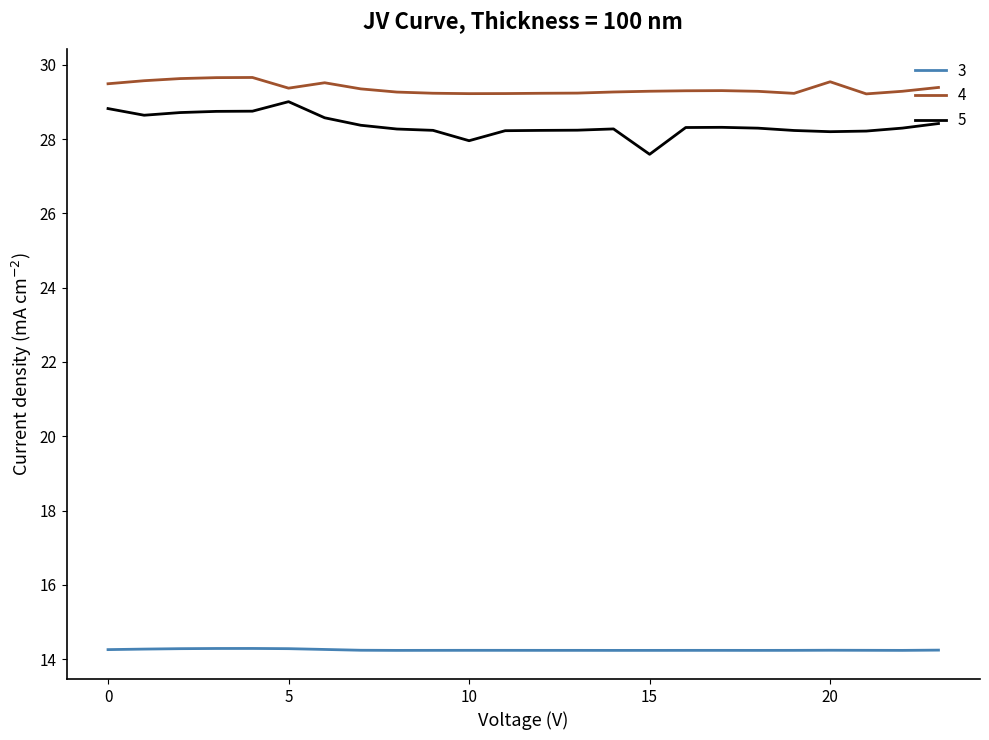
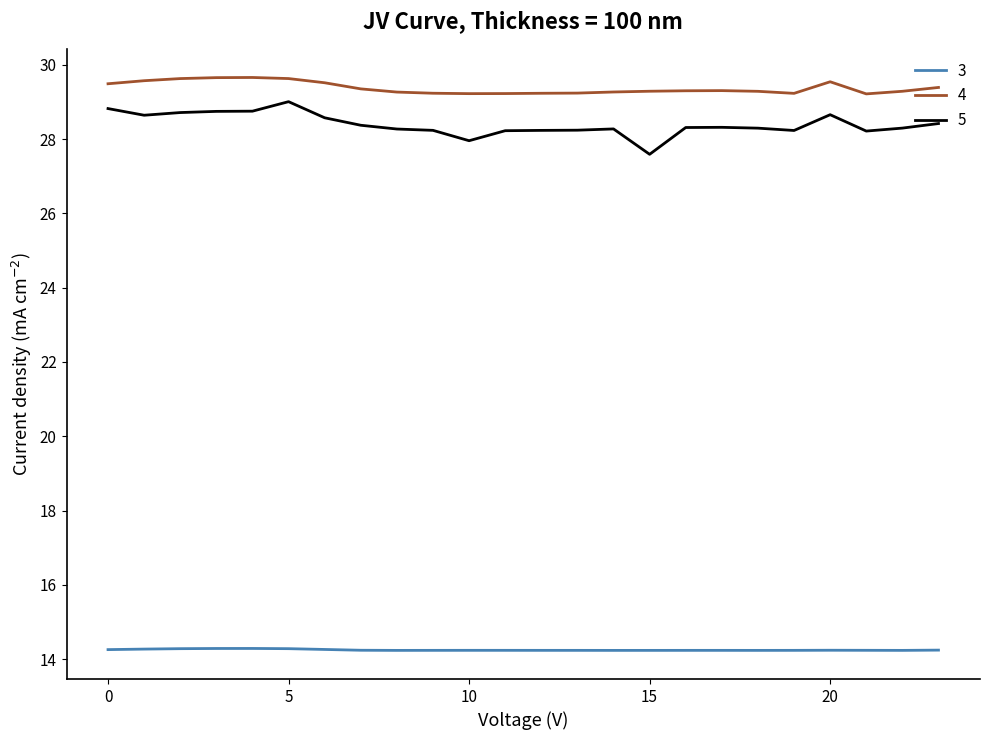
  {
    "3": {
      "0": 14.3,
      "5": 14.3,
      "10": 14.2,
      "15": 14.2,
      "20": 14.2
    },
    "4": {
      "0": 29.5,
-     "5": 29.4,
+     "5": 29.6,
      "10": 29.2,
      "15": 29.3,
      "20": 29.5
    },
    "5": {
      "0": 28.8,
      "5": 29.0,
      "10": 28.0,
      "15": 27.6,
-     "20": 28.2
+     "20": 28.7
    }
  }
